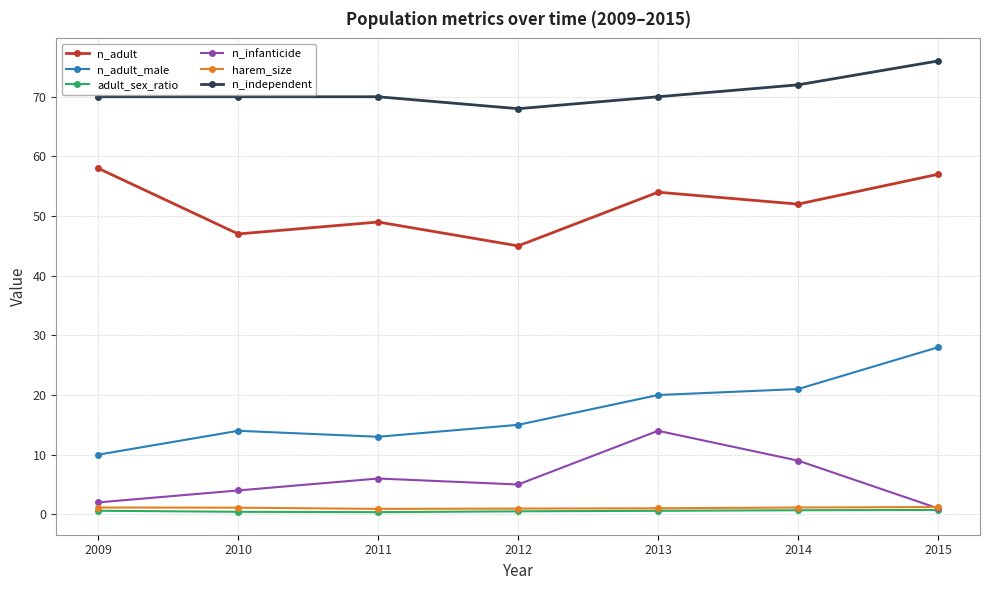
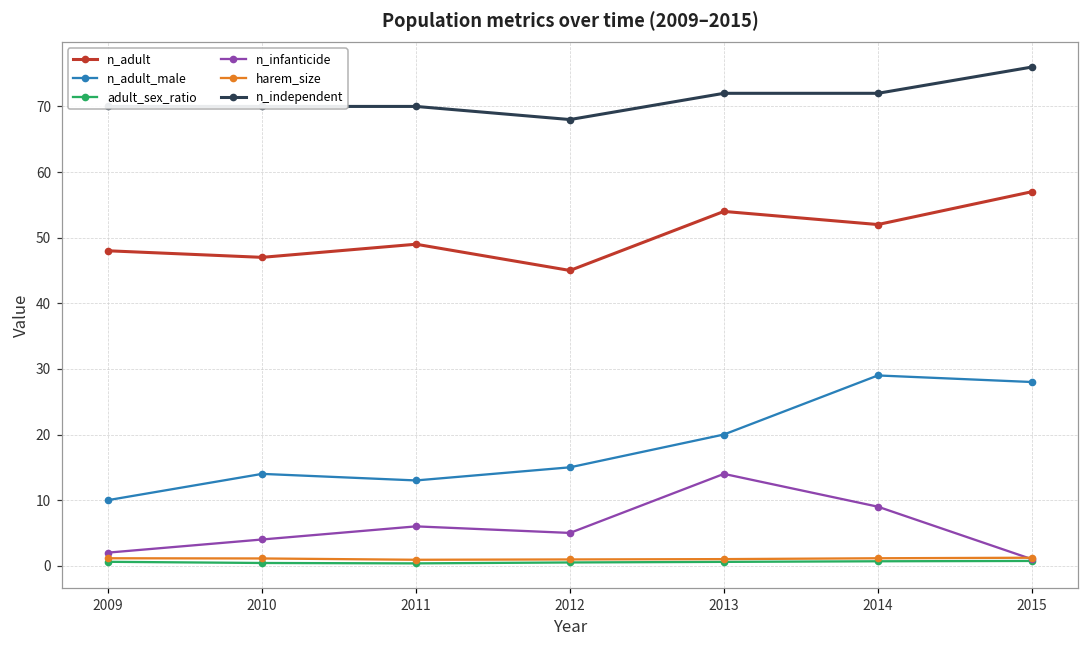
  {
    "n_adult": {
-     "2009": 58,
+     "2009": 48,
      "2010": 47,
      "2011": 49,
      "2012": 45,
      "2013": 54,
      "2014": 52,
      "2015": 57
    },
    "n_adult_male": {
      "2009": 10,
      "2010": 14,
      "2011": 13,
      "2012": 15,
      "2013": 20,
-     "2014": 21,
+     "2014": 29,
      "2015": 28
    },
    "adult_sex_ratio": {
      "2009": 1,
      "2010": 0,
      "2011": 0,
      "2012": 1,
      "2014": 1
    },
    "n_infanticide": {
      "2009": 2,
      "2010": 4,
      "2011": 6,
      "2012": 5,
      "2013": 14,
      "2014": 9
    },
    "harem_size": {
      "2009": 1,
      "2010": 1,
      "2011": 1,
      "2012": 1,
      "2014": 1
    },
    "n_independent": {
      "2009": 70,
      "2010": 70,
      "2011": 70,
      "2012": 68,
-     "2013": 70,
+     "2013": 72,
      "2014": 72,
      "2015": 76
    }
  }
